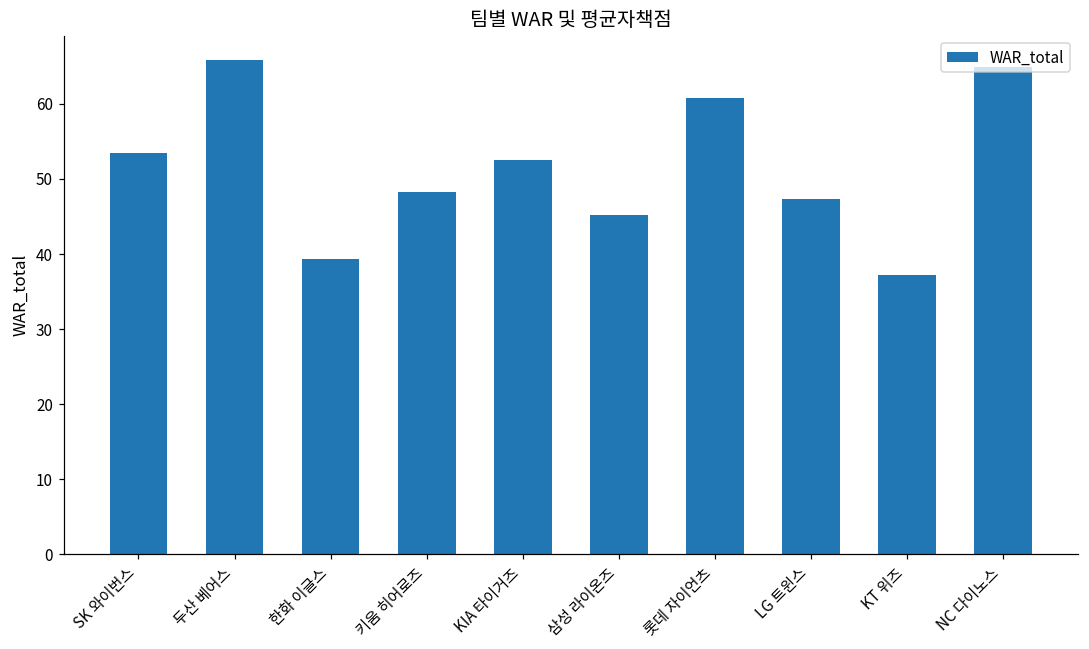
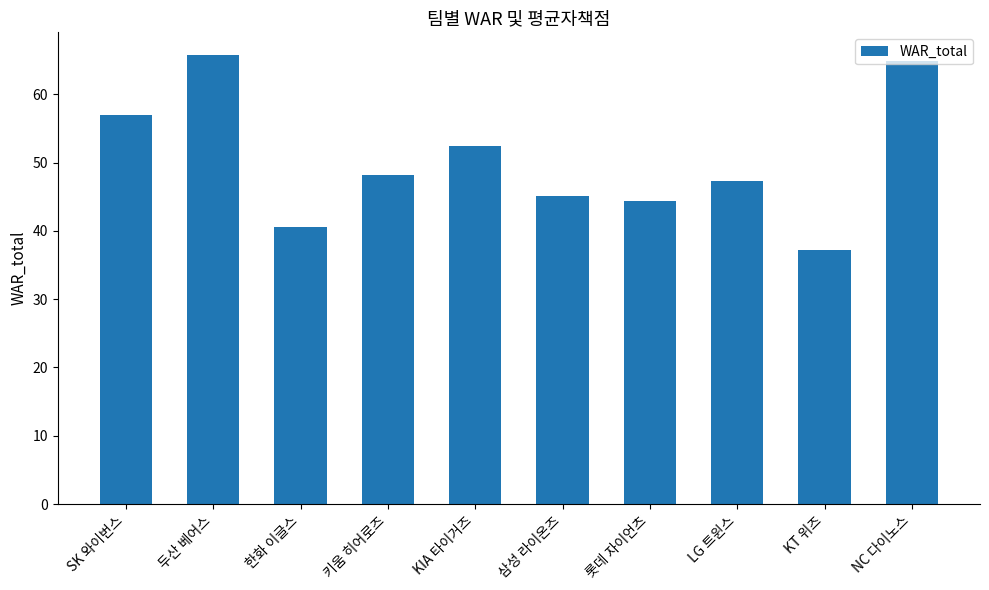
  {
-   "SK 와이번스": 53,
+   "SK 와이번스": 57,
    "두산 베어스": 66,
-   "한화 이글스": 39,
+   "한화 이글스": 41,
    "키움 히어로즈": 48,
    "KIA 타이거즈": 52,
    "삼성 라이온즈": 45,
-   "롯데 자이언츠": 61,
+   "롯데 자이언츠": 44,
    "LG 트윈스": 47,
    "KT 위즈": 37
  }
